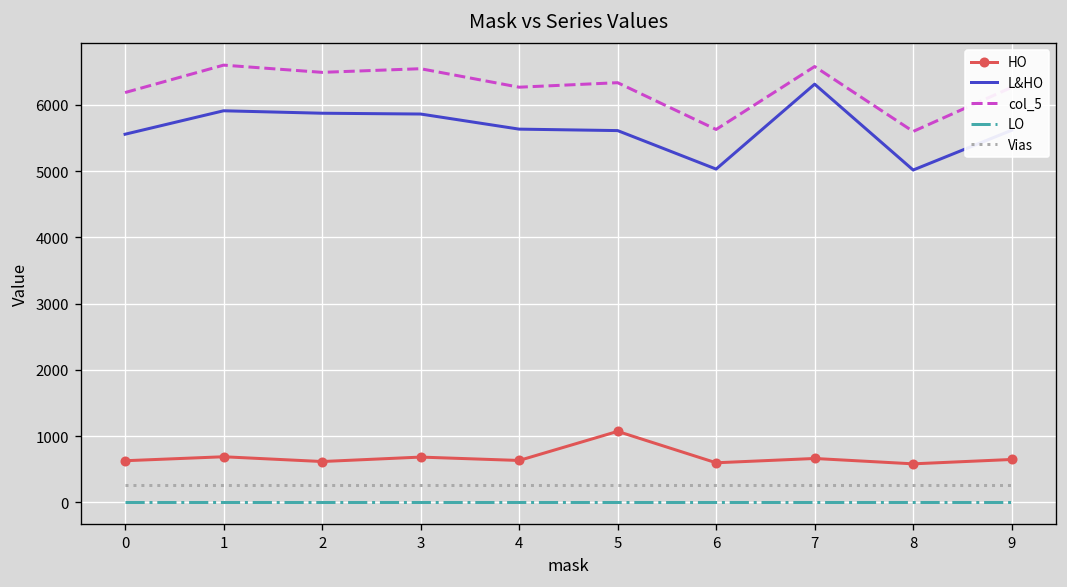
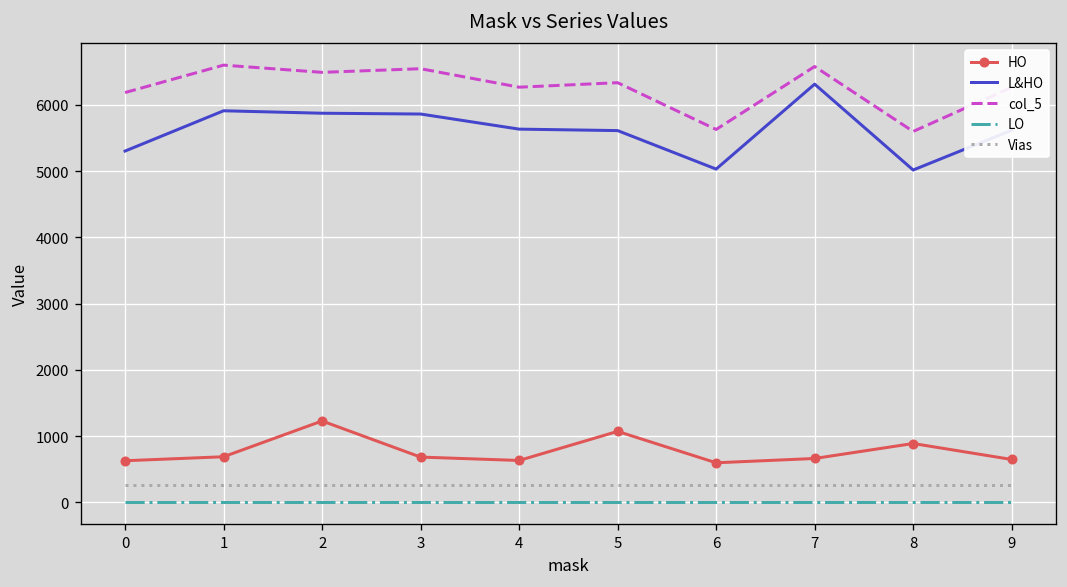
  {
    "HO": {
      "0": 600,
      "1": 700,
-     "2": 600,
+     "2": 1200,
      "3": 700,
      "4": 600,
      "5": 1100,
      "6": 600,
      "7": 700,
-     "8": 600,
+     "8": 900,
      "9": 600
    },
    "L&HO": {
-     "0": 5600,
+     "0": 5300,
      "1": 5900,
      "2": 5900,
      "3": 5900,
      "4": 5600,
      "5": 5600,
      "6": 5000,
      "7": 6300,
      "8": 5000
    },
    "col_5": {
      "0": 6200,
      "1": 6600,
      "2": 6500,
      "3": 6500,
      "4": 6300,
      "5": 6300,
      "6": 5600,
      "7": 6600,
      "8": 5600
    },
    "LO": {
      "0": 0,
      "1": 0,
      "2": 0,
      "3": 0,
      "4": 0,
      "5": 0,
      "6": 0,
      "7": 0,
      "8": 0,
      "9": 0
    },
    "Vias": {
      "0": 300,
      "1": 300,
      "2": 300,
      "3": 300,
      "4": 300,
      "5": 300,
      "6": 300,
      "7": 300,
      "8": 300,
      "9": 300
    }
  }
